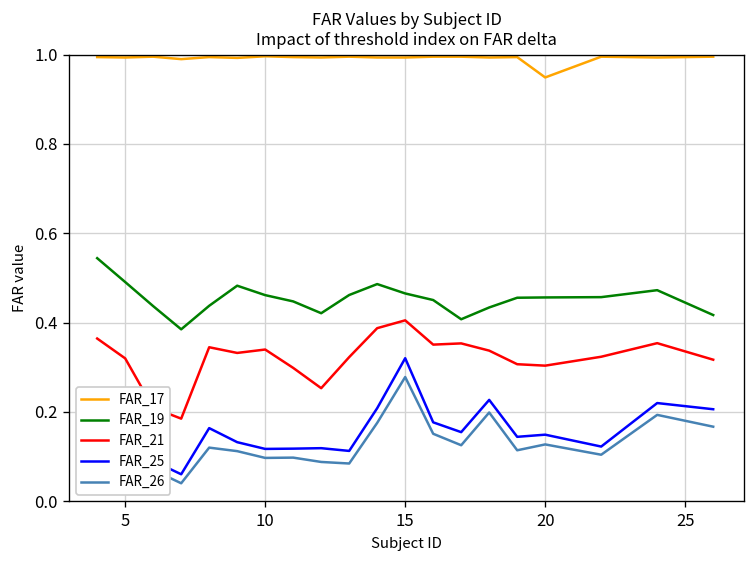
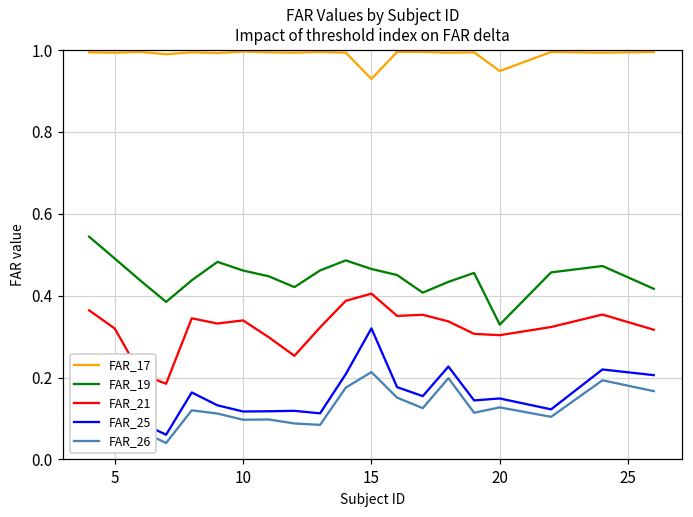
  {
    "FAR_17": {
      "5": 0.99,
      "10": 1.00,
-     "15": 0.99,
+     "15": 0.93,
      "20": 0.95
    },
    "FAR_19": {
      "5": 0.49,
      "10": 0.46,
      "15": 0.47,
-     "20": 0.46
+     "20": 0.33
    },
    "FAR_21": {
      "5": 0.32,
      "10": 0.34,
      "15": 0.41,
      "20": 0.30
    },
    "FAR_25": {
      "10": 0.12,
      "15": 0.32,
      "20": 0.15
    },
    "FAR_26": {
      "10": 0.10,
-     "15": 0.28,
+     "15": 0.21,
      "20": 0.13
    }
  }
